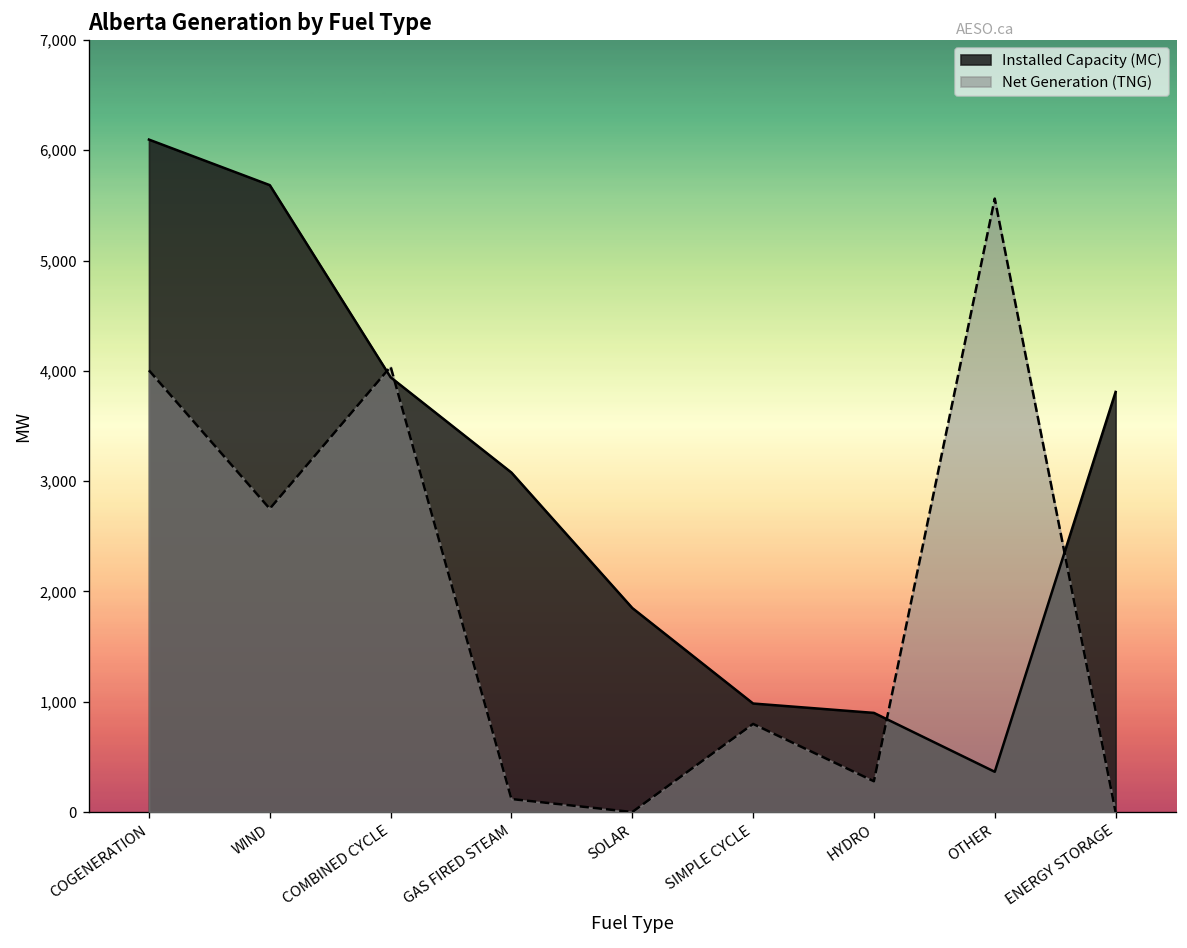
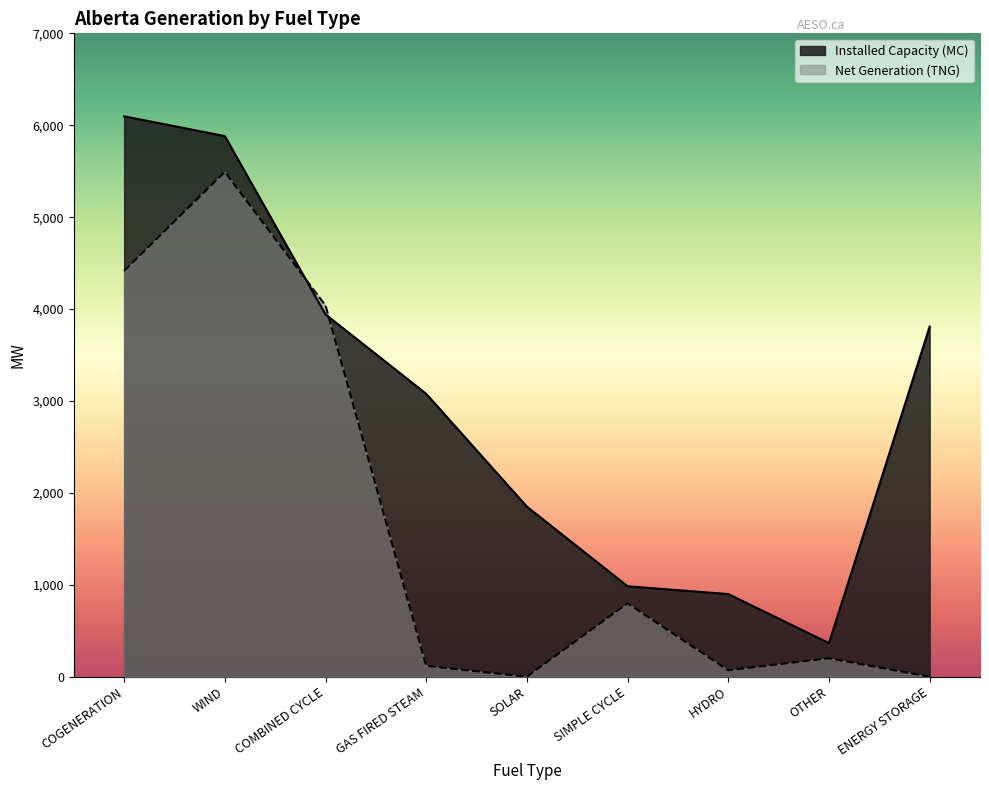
  {
    "Installed Capacity (MC)": {
      "COGENERATION": "6,100",
-     "WIND": "5,700",
+     "WIND": "5,900",
      "COMBINED CYCLE": "3,900",
      "GAS FIRED STEAM": "3,100",
      "SOLAR": "1,900",
      "SIMPLE CYCLE": "1,000",
      "HYDRO": "900",
      "OTHER": "400",
      "ENERGY STORAGE": "3,800"
    },
    "Net Generation (TNG)": {
-     "COGENERATION": "4,000",
-     "WIND": "2,800",
+     "COGENERATION": "4,400",
+     "WIND": "5,500",
      "COMBINED CYCLE": "4,000",
      "GAS FIRED STEAM": "100",
      "SOLAR": "0",
      "SIMPLE CYCLE": "800",
-     "HYDRO": "300",
-     "OTHER": "5,600",
+     "HYDRO": "100",
+     "OTHER": "200",
      "ENERGY STORAGE": "0"
    }
  }
